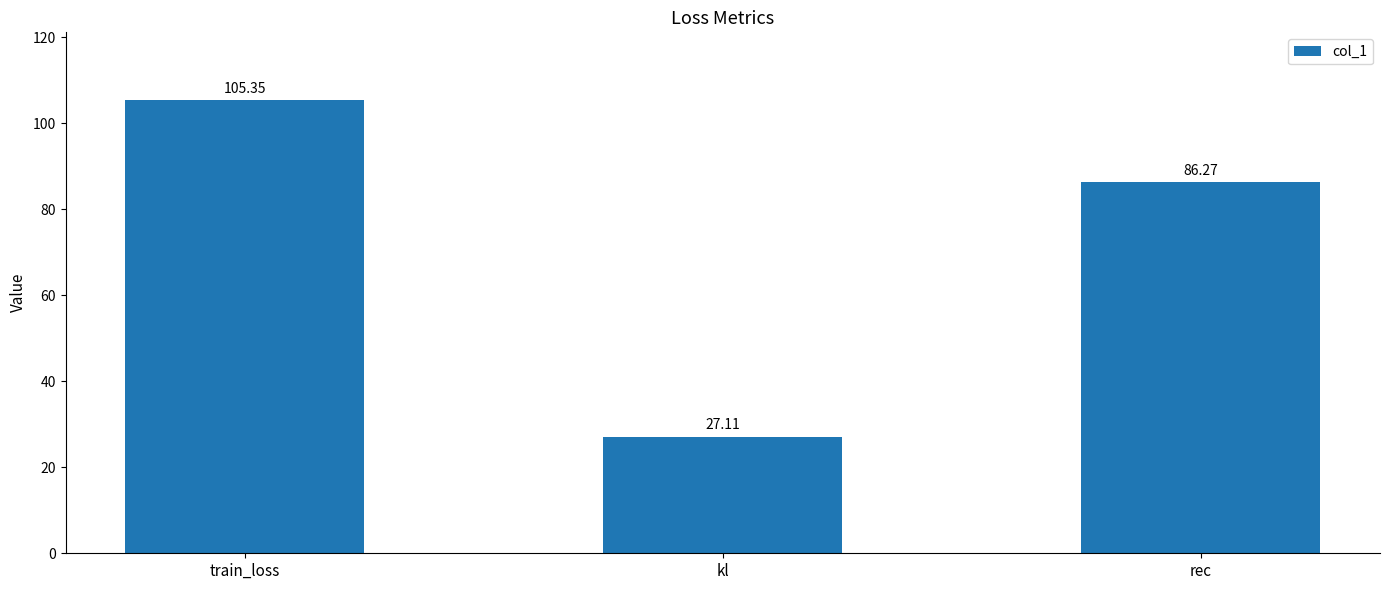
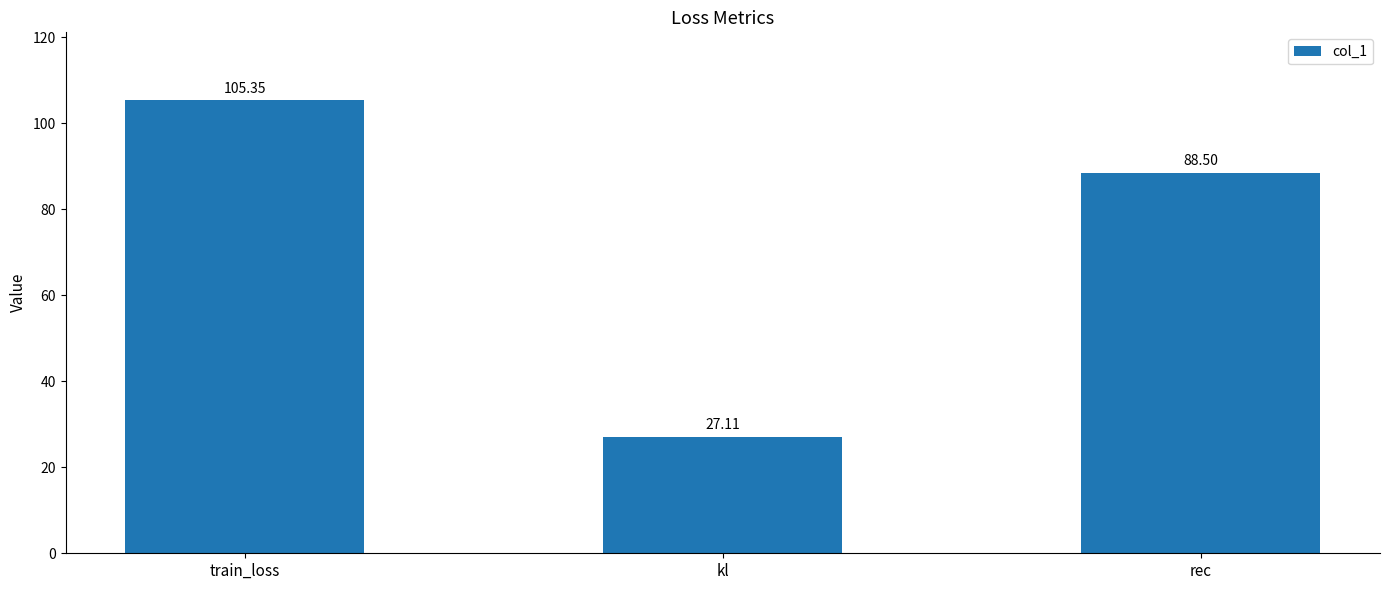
  {
    "train_loss": 105.35,
    "kl": 27.11,
-   "rec": 86.27
+   "rec": 88.50
  }
